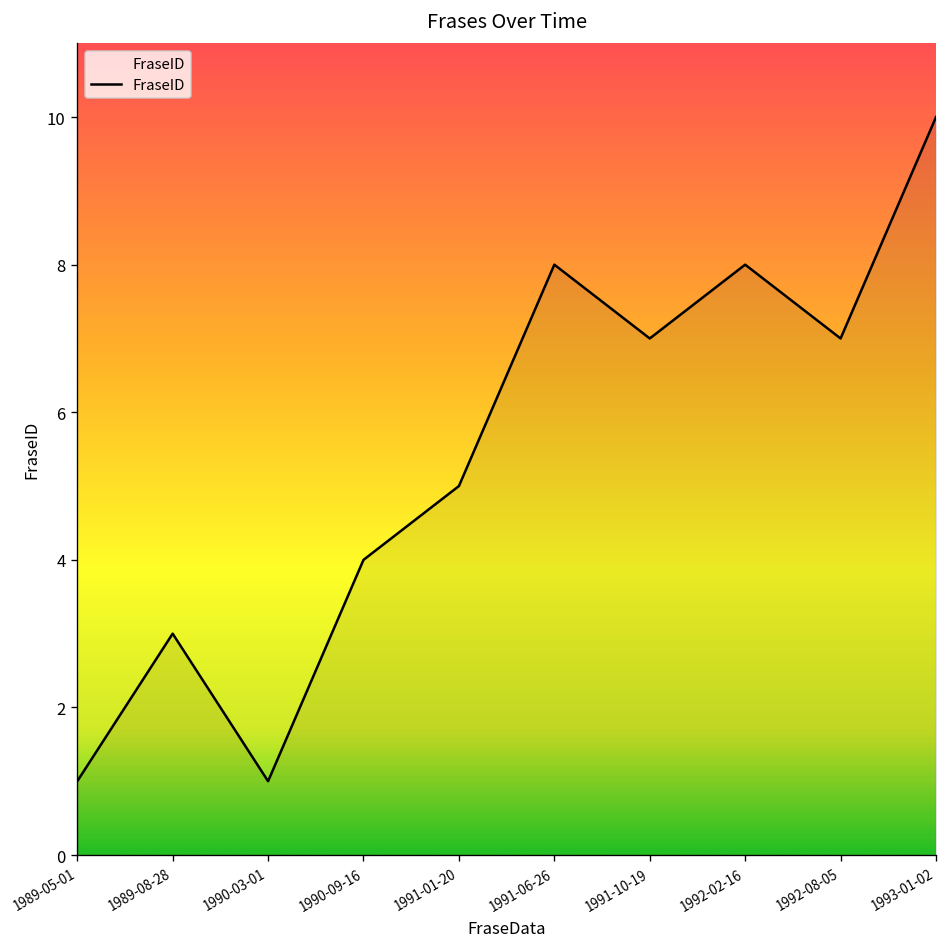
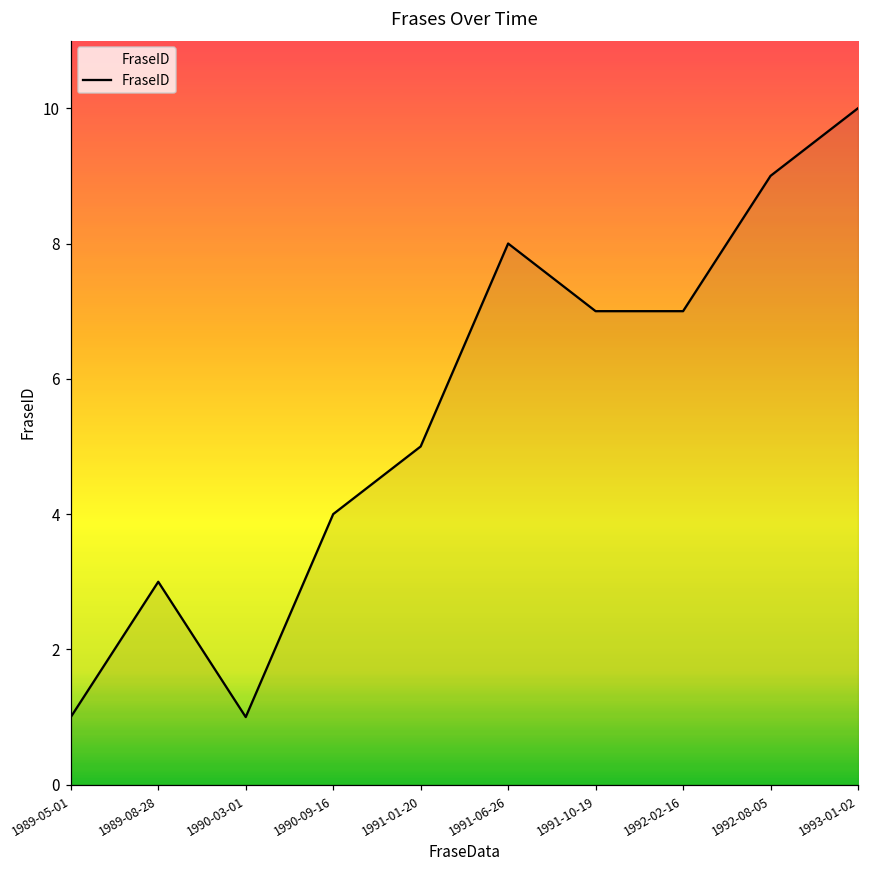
  {
    "1989-05-01": 1,
    "1989-08-28": 3,
    "1990-03-01": 1,
    "1990-09-16": 4,
    "1991-01-20": 5,
    "1991-06-26": 8,
    "1991-10-19": 7,
-   "1992-02-16": 8,
-   "1992-08-05": 7,
+   "1992-02-16": 7,
+   "1992-08-05": 9,
    "1993-01-02": 10
  }
